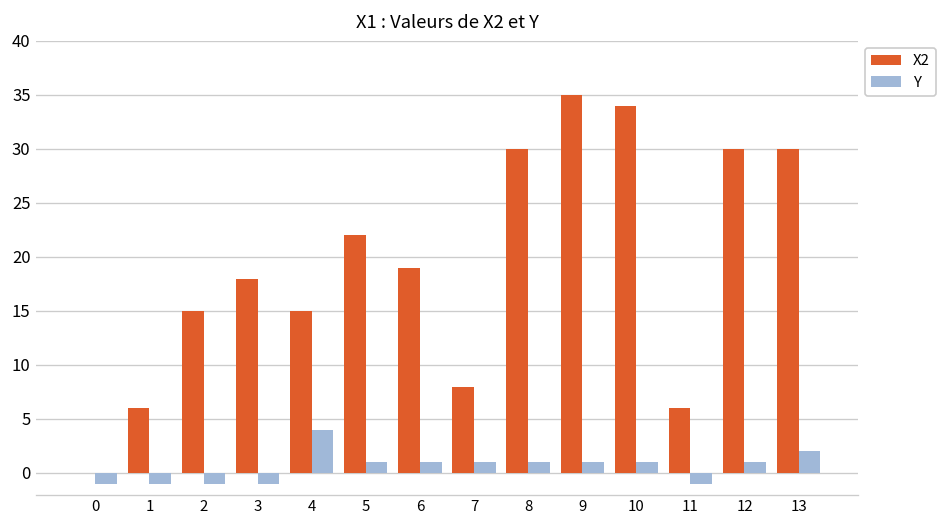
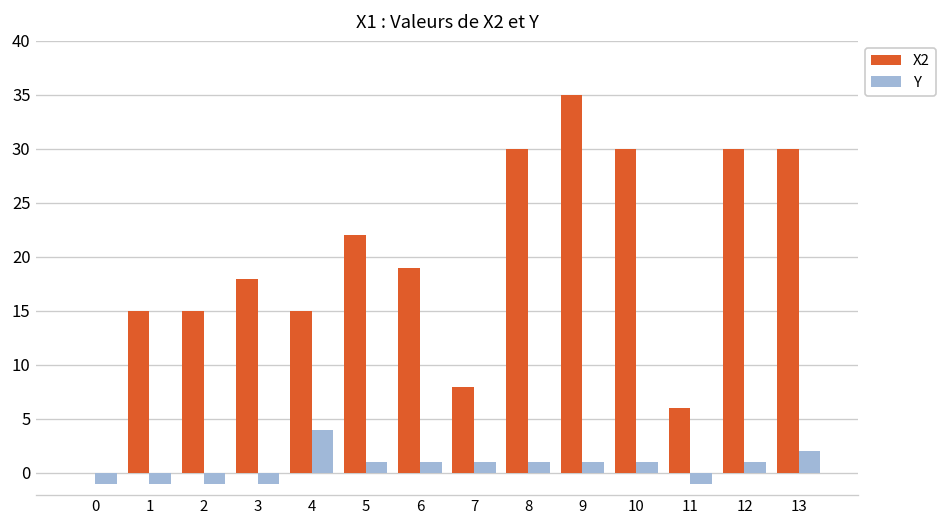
  {
    "X2": {
      "0": 0,
-     "1": 6,
+     "1": 15,
      "2": 15,
      "3": 18,
      "4": 15,
      "5": 22,
      "6": 19,
      "7": 8,
      "8": 30,
      "9": 35,
-     "10": 34,
+     "10": 30,
      "11": 6,
      "12": 30,
      "13": 30
    },
    "Y": {
      "0": -1,
      "1": -1,
      "2": -1,
      "3": -1,
      "4": 4,
      "5": 1,
      "6": 1,
      "7": 1,
      "8": 1,
      "9": 1,
      "10": 1,
      "11": -1,
      "12": 1,
      "13": 2
    }
  }
